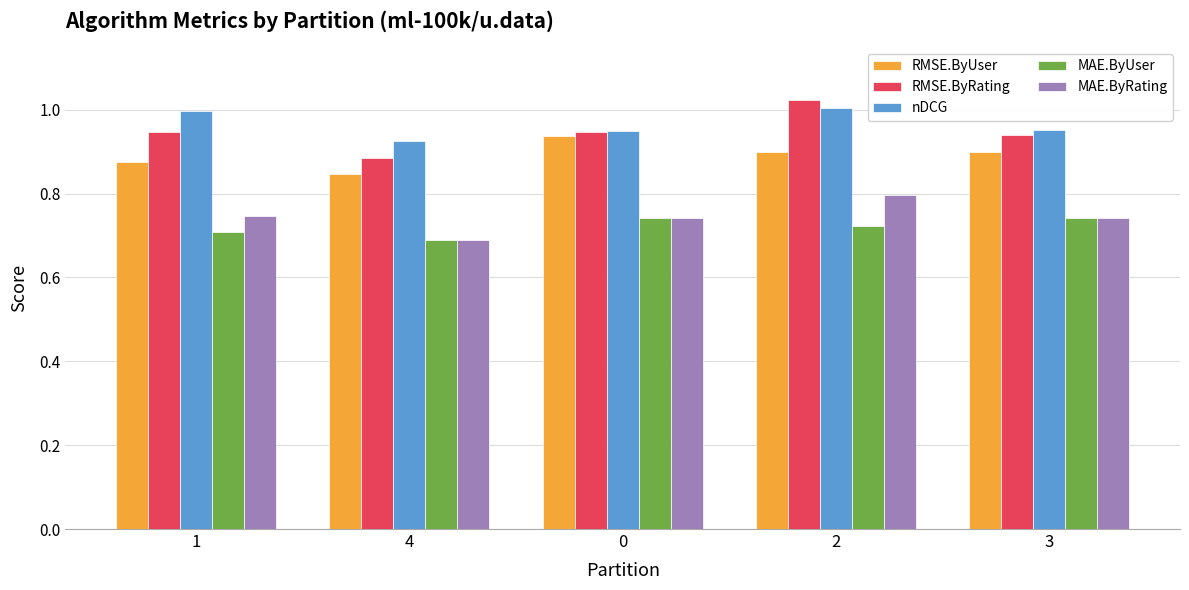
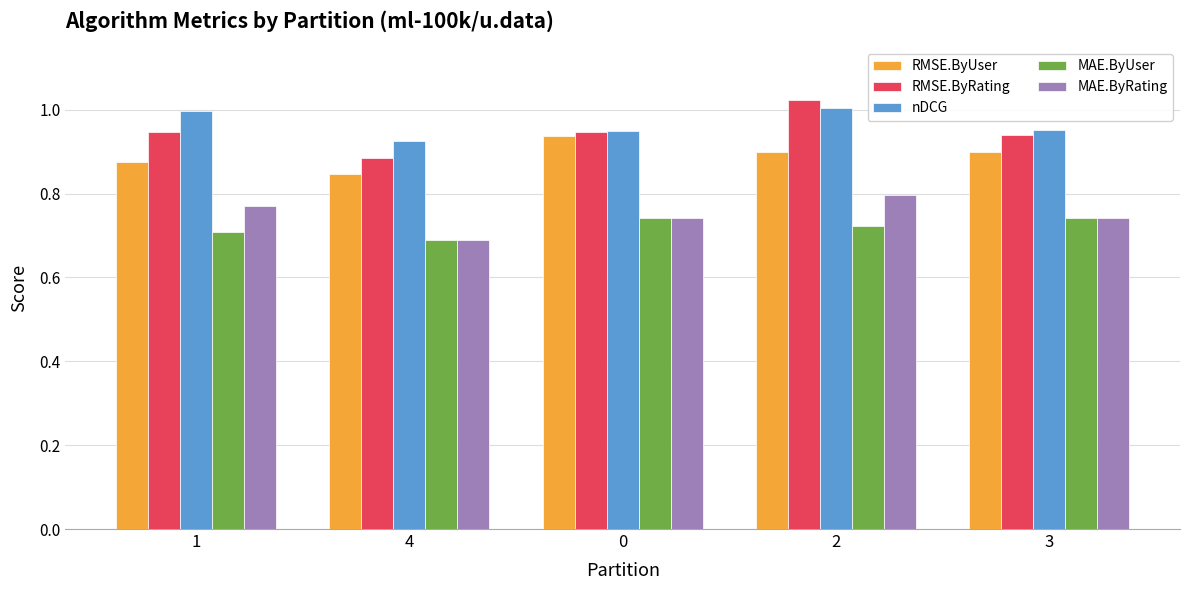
  {
    "RMSE.ByUser": {
      "1": 0.87,
      "4": 0.85,
      "0": 0.94,
      "2": 0.90,
      "3": 0.90
    },
    "RMSE.ByRating": {
      "1": 0.95,
      "4": 0.88,
      "0": 0.95,
      "2": 1.02,
      "3": 0.94
    },
    "nDCG": {
      "1": 1.00,
      "4": 0.93,
      "0": 0.95,
      "2": 1.00,
      "3": 0.95
    },
    "MAE.ByUser": {
      "1": 0.71,
      "4": 0.69,
      "0": 0.74,
      "2": 0.72,
      "3": 0.74
    },
    "MAE.ByRating": {
-     "1": 0.75,
+     "1": 0.77,
      "4": 0.69,
      "0": 0.74,
      "2": 0.80,
      "3": 0.74
    }
  }
